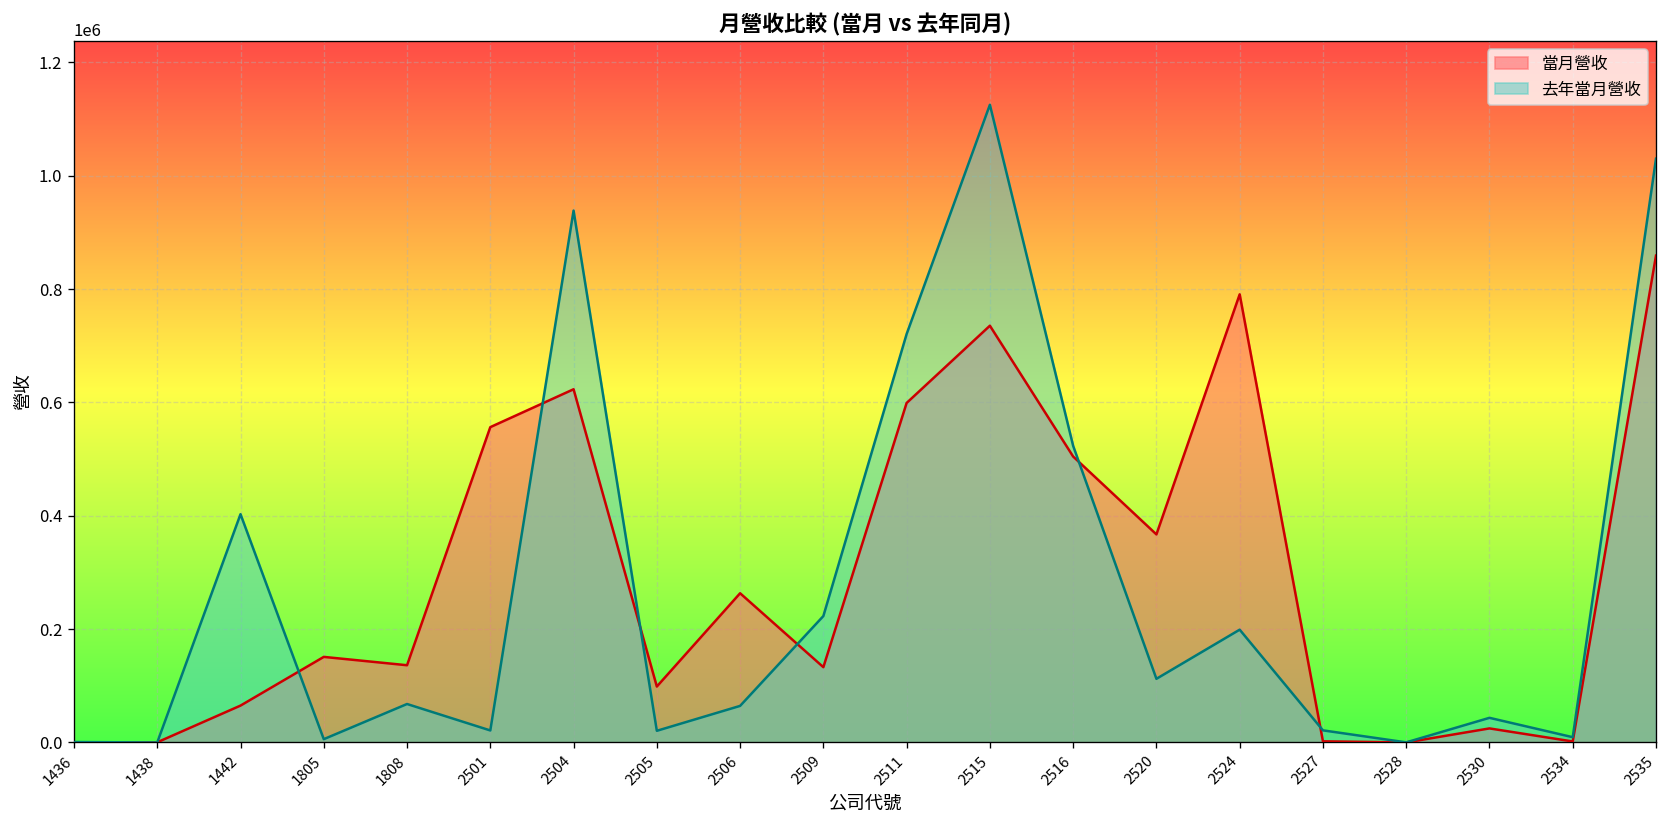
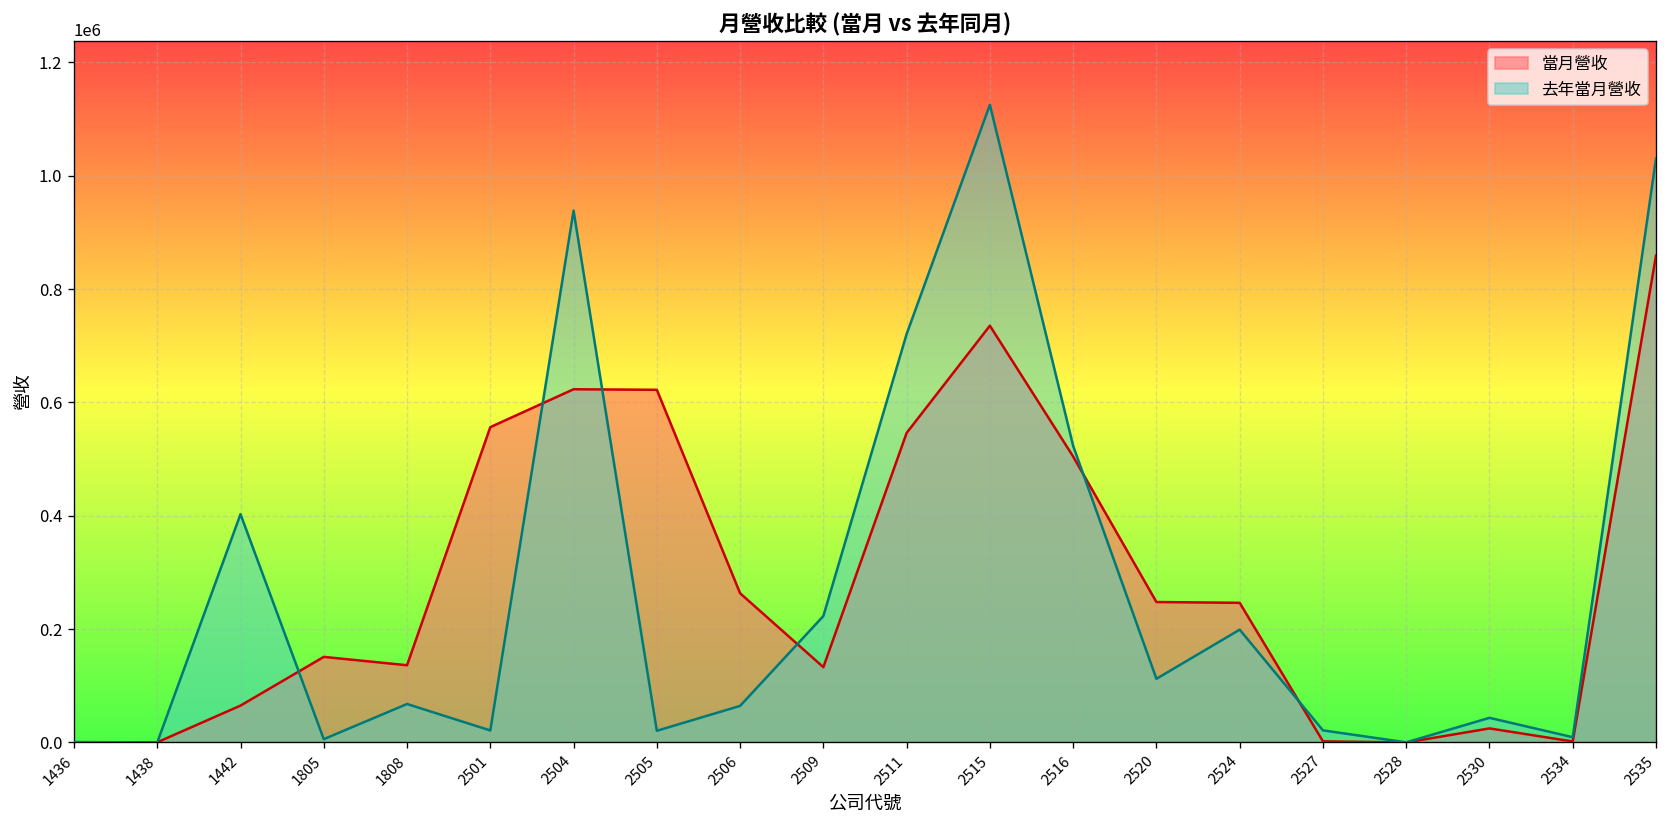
  {
    "當月營收": {
      "1442": 70000,
      "1805": 150000,
      "1808": 140000,
      "2501": 560000,
      "2504": 620000,
-     "2505": 100000,
+     "2505": 620000,
      "2506": 260000,
      "2509": 130000,
-     "2511": 600000,
+     "2511": 550000,
      "2515": 740000,
      "2516": 500000,
-     "2520": 370000,
-     "2524": 790000,
+     "2520": 250000,
+     "2524": 250000,
      "2527": 0,
      "2530": 20000,
      "2534": 0,
      "2535": 860000
    },
    "去年當月營收": {
      "1442": 400000,
      "1805": 10000,
      "1808": 70000,
      "2501": 20000,
      "2504": 940000,
      "2505": 20000,
      "2506": 60000,
      "2509": 220000,
      "2511": 720000,
      "2515": 1130000,
      "2516": 520000,
      "2520": 110000,
      "2524": 200000,
      "2527": 20000,
      "2530": 40000,
      "2534": 10000,
      "2535": 1030000
    }
  }
